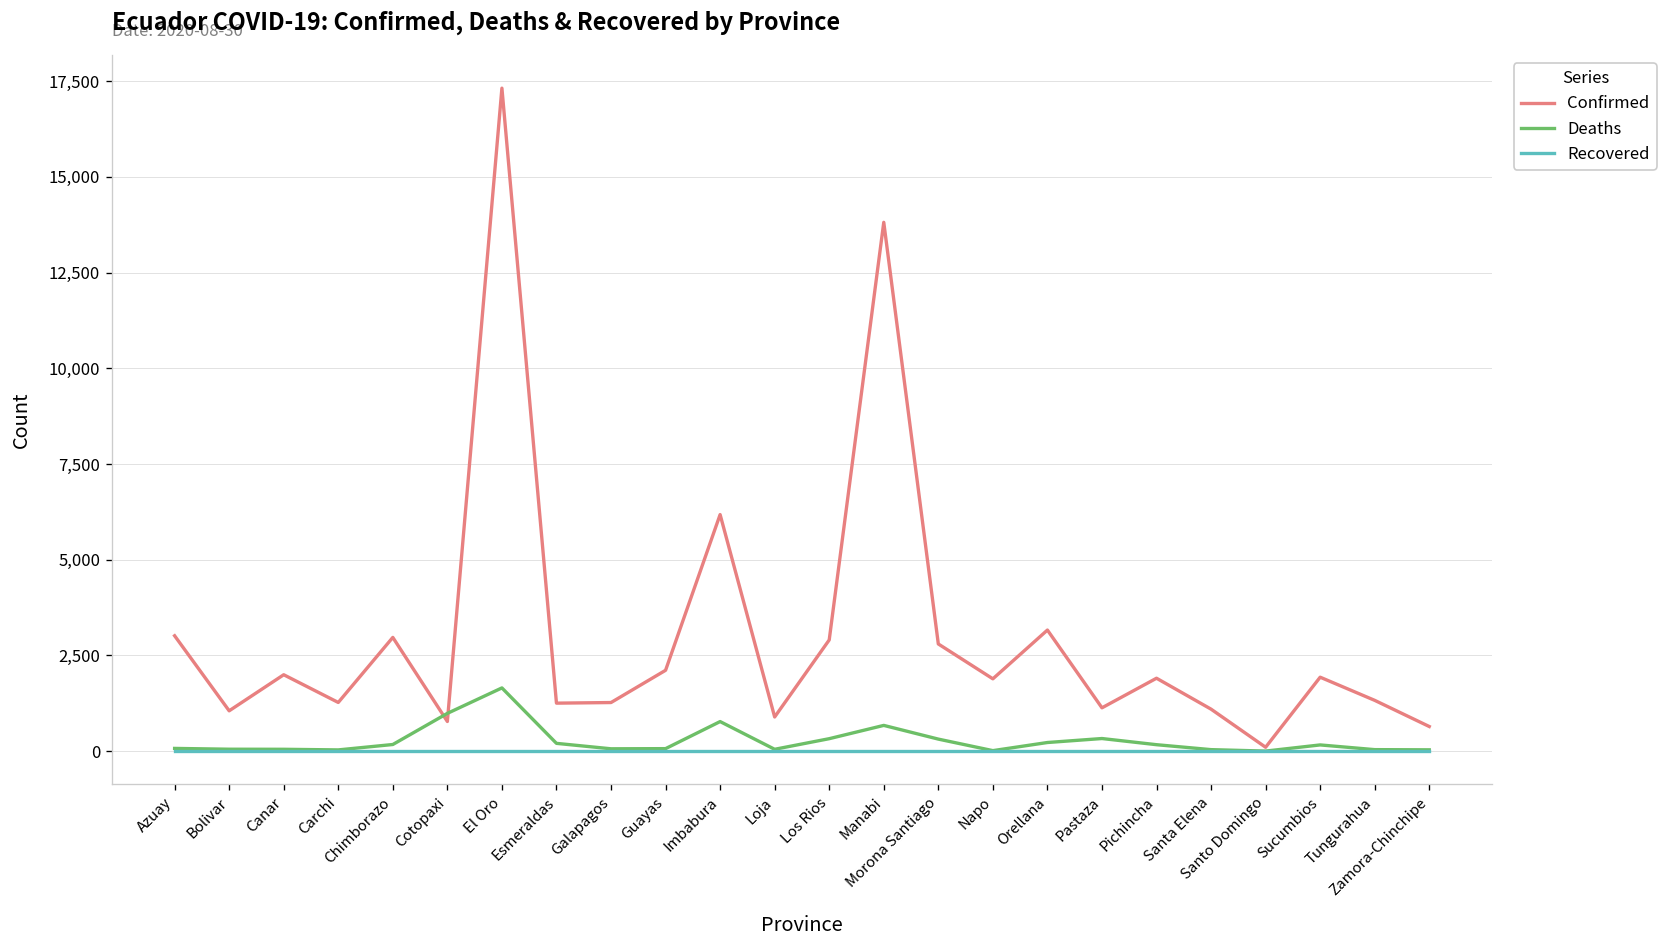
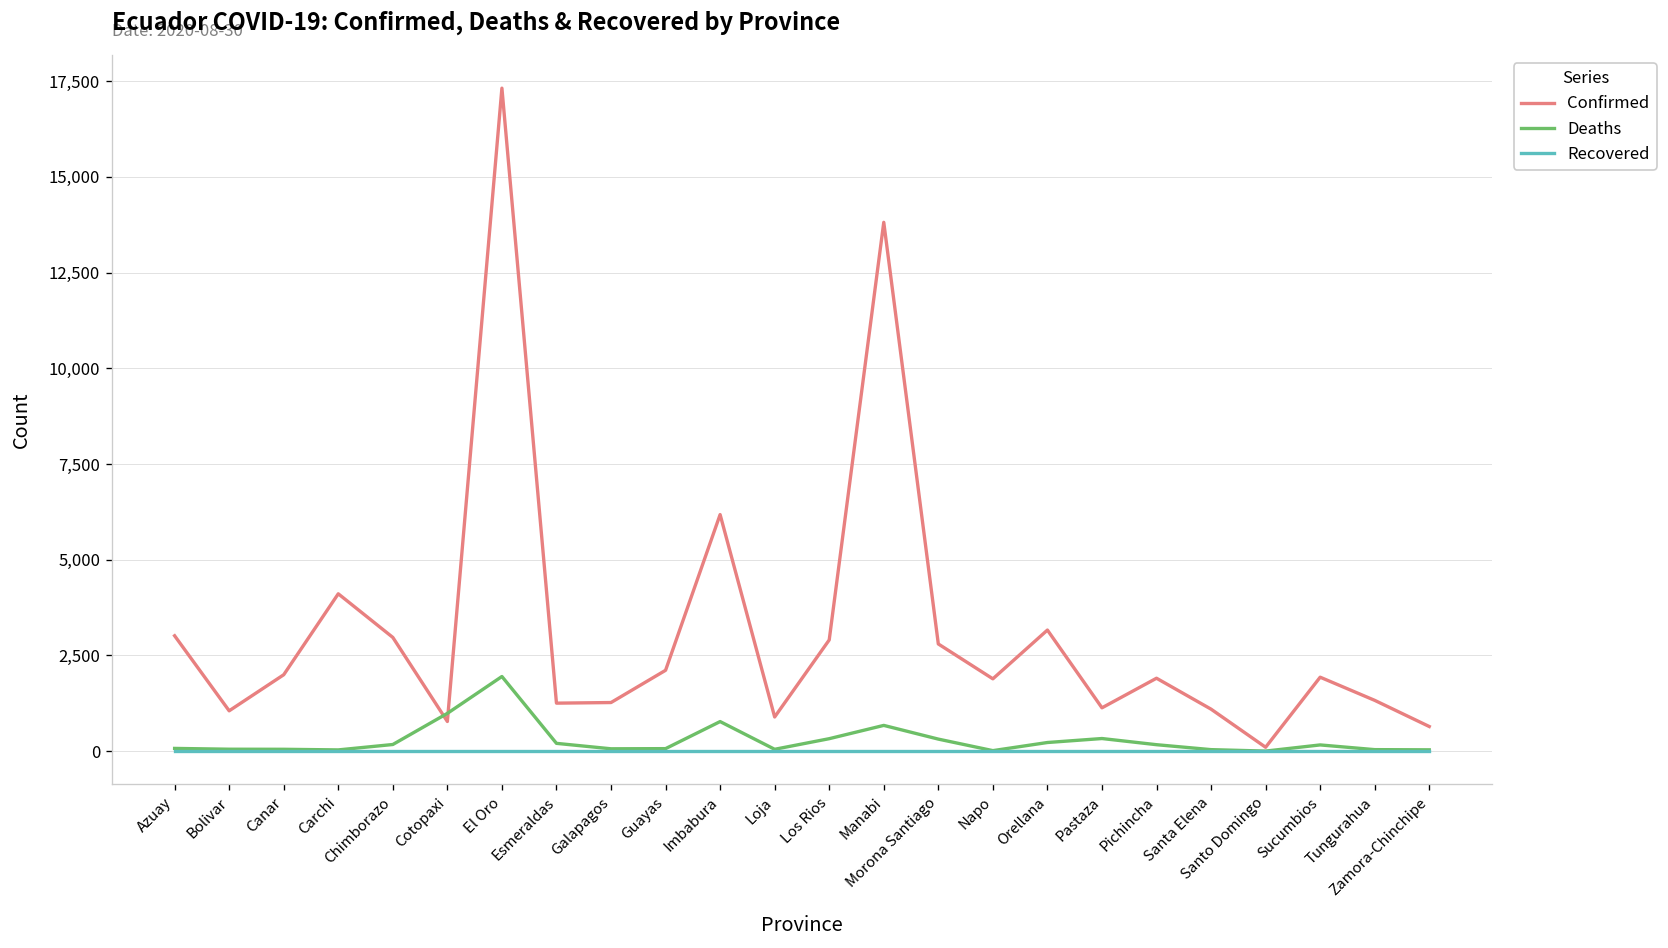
  {
    "Confirmed": {
      "Azuay": "3,000",
      "Bolivar": "1,100",
      "Canar": "2,000",
-     "Carchi": "1,300",
+     "Carchi": "4,100",
      "Chimborazo": "3,000",
      "Cotopaxi": "800",
      "El Oro": "17,300",
      "Esmeraldas": "1,300",
      "Galapagos": "1,300",
      "Guayas": "2,100",
      "Imbabura": "6,200",
      "Loja": "900",
      "Los Rios": "2,900",
      "Manabi": "13,800",
      "Morona Santiago": "2,800",
      "Napo": "1,900",
      "Orellana": "3,200",
      "Pastaza": "1,100",
      "Pichincha": "1,900",
      "Santa Elena": "1,100",
      "Santo Domingo": "100",
      "Sucumbios": "1,900",
      "Tungurahua": "1,300",
      "Zamora-Chinchipe": "600"
    },
    "Deaths": {
      "Chimborazo": "200",
      "Cotopaxi": "1,000",
-     "El Oro": "1,700",
+     "El Oro": "1,900",
      "Esmeraldas": "200",
      "Imbabura": "800",
      "Los Rios": "300",
      "Manabi": "700",
      "Morona Santiago": "300",
      "Orellana": "200",
      "Pastaza": "300",
      "Pichincha": "200",
      "Sucumbios": "200"
    },
    "Recovered": {
      "Chimborazo": "0",
      "Cotopaxi": "0",
      "El Oro": "0",
      "Esmeraldas": "0",
      "Imbabura": "0",
      "Los Rios": "0",
      "Manabi": "0",
      "Morona Santiago": "0",
      "Orellana": "0",
      "Pastaza": "0",
      "Pichincha": "0",
      "Sucumbios": "0"
    }
  }
